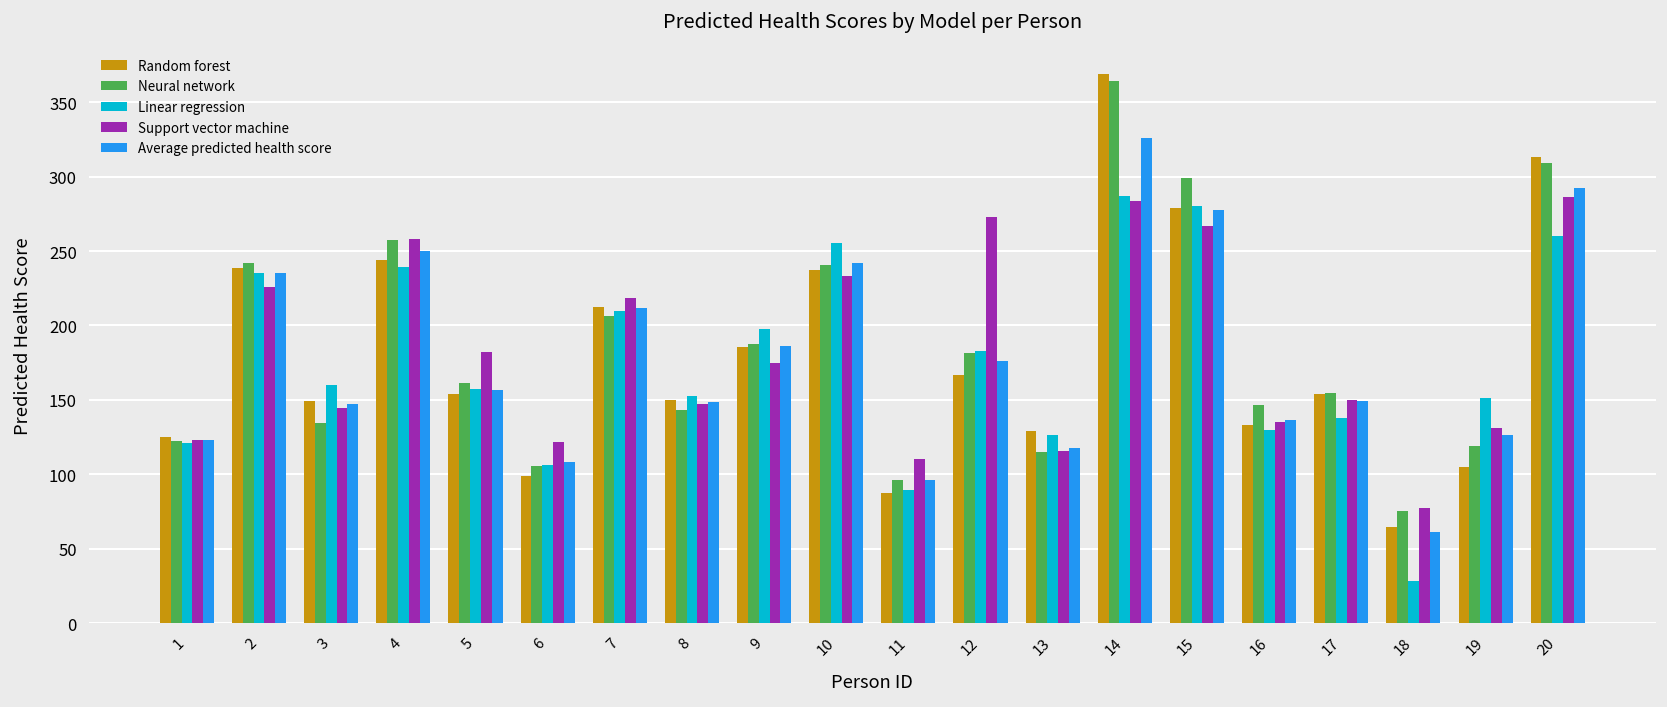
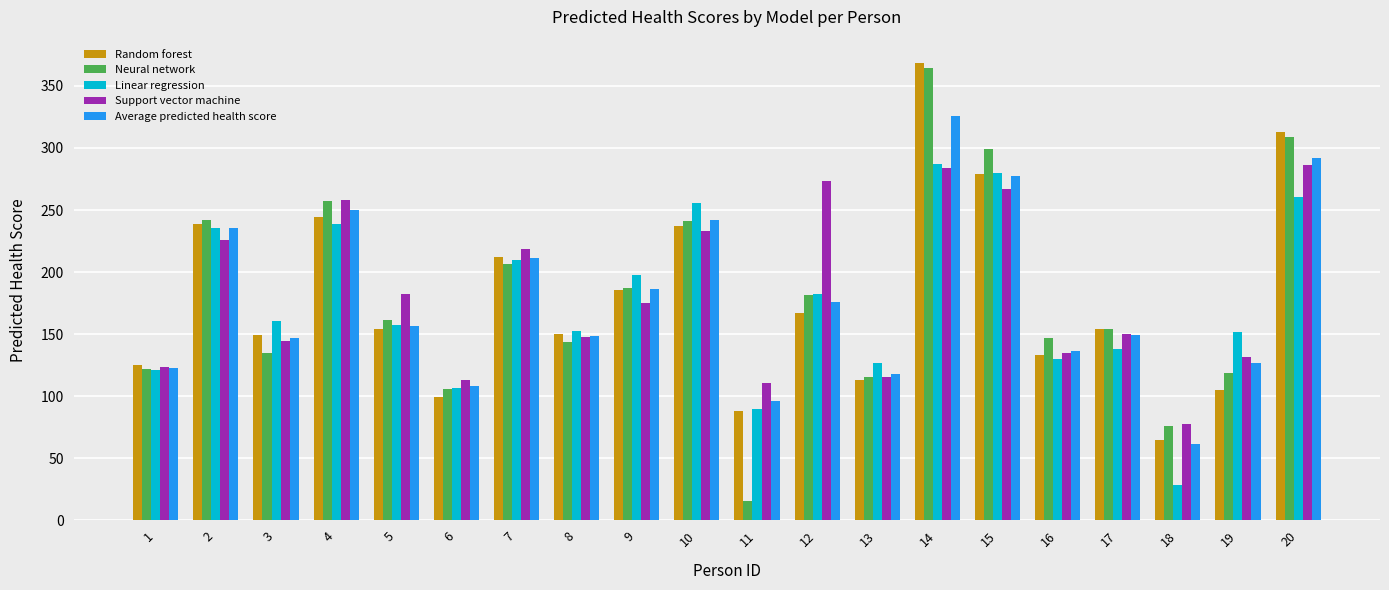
  {
    "Random forest": {
      "1": 125,
      "2": 239,
      "3": 150,
      "4": 244,
      "5": 154,
      "6": 99,
      "7": 212,
      "8": 150,
      "9": 186,
      "10": 237,
      "11": 88,
      "12": 167,
-     "13": 129,
+     "13": 113,
      "14": 369,
      "15": 279,
      "16": 133,
      "17": 154,
      "18": 65,
      "19": 105,
      "20": 313
    },
    "Neural network": {
      "1": 122,
      "2": 242,
      "3": 135,
      "4": 257,
      "5": 161,
      "6": 106,
      "7": 206,
      "8": 144,
      "9": 188,
      "10": 241,
-     "11": 96,
+     "11": 15,
      "12": 181,
      "13": 115,
      "14": 364,
      "15": 299,
      "16": 147,
      "17": 155,
      "18": 76,
      "19": 119,
      "20": 309
    },
    "Support vector machine": {
      "1": 123,
      "2": 226,
      "3": 145,
      "4": 258,
      "5": 182,
-     "6": 122,
+     "6": 113,
      "7": 219,
      "8": 148,
      "9": 175,
      "10": 233,
      "11": 111,
      "12": 273,
      "13": 116,
      "14": 284,
      "15": 267,
      "16": 135,
      "17": 150,
      "18": 78,
      "19": 131,
      "20": 286
    }
  }
